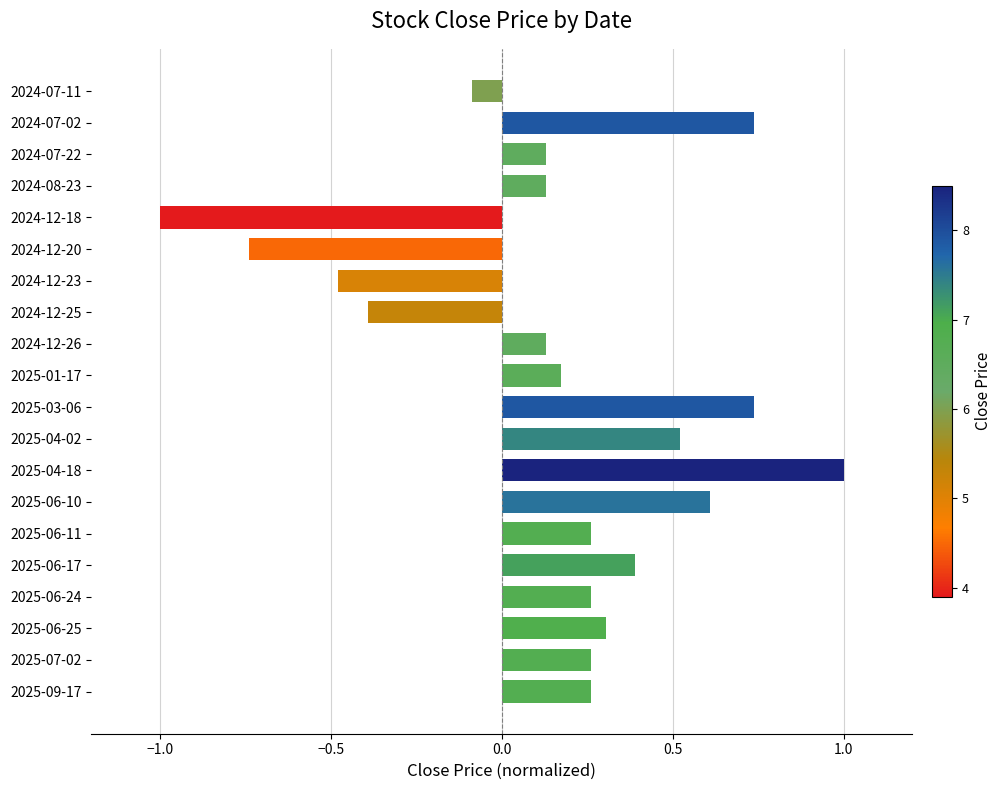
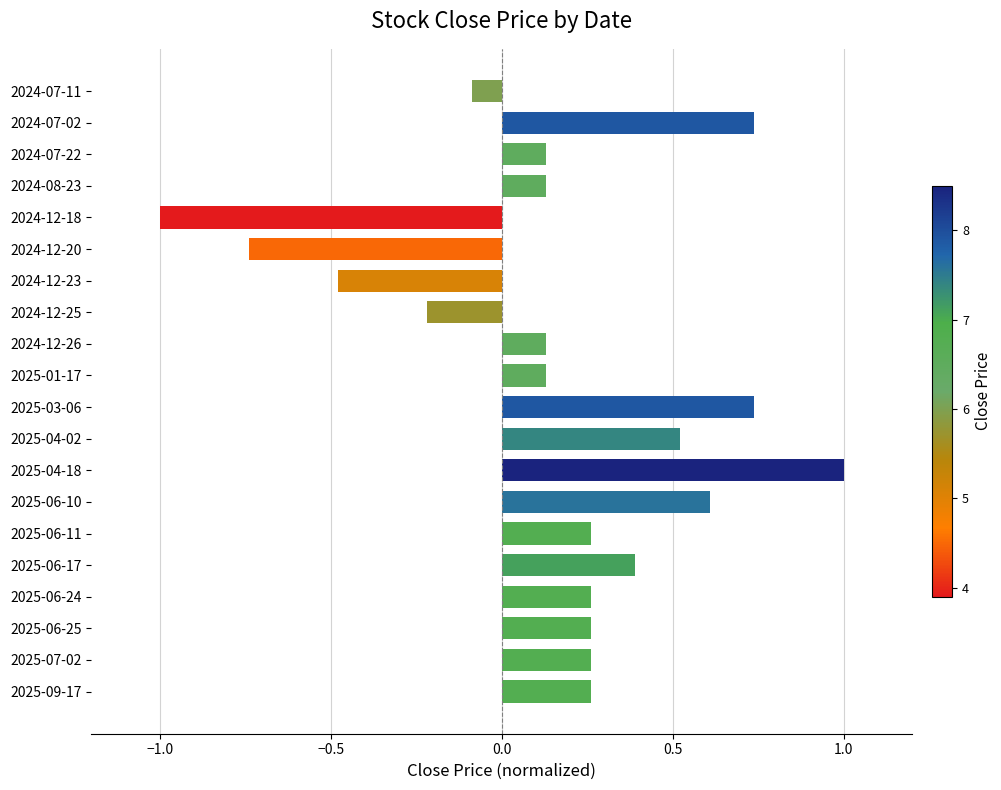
  {
    "2024-07-11": -0.09,
    "2024-07-02": 0.74,
    "2024-07-22": 0.13,
    "2024-08-23": 0.13,
    "2024-12-18": -1.00,
    "2024-12-20": -0.74,
    "2024-12-23": -0.48,
-   "2024-12-25": -0.39,
+   "2024-12-25": -0.22,
    "2024-12-26": 0.13,
-   "2025-01-17": 0.17,
+   "2025-01-17": 0.13,
    "2025-03-06": 0.74,
    "2025-04-02": 0.52,
    "2025-04-18": 1.00,
    "2025-06-10": 0.61,
    "2025-06-11": 0.26,
    "2025-06-17": 0.39,
    "2025-06-24": 0.26,
-   "2025-06-25": 0.30,
+   "2025-06-25": 0.26,
    "2025-07-02": 0.26,
    "2025-09-17": 0.26
  }
